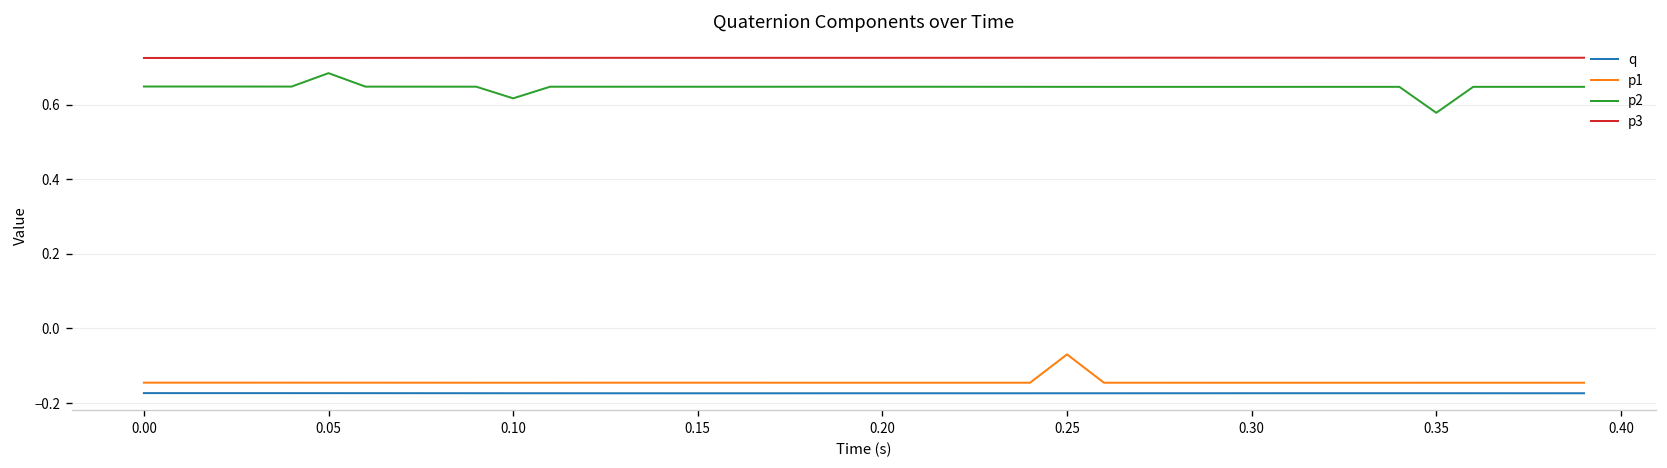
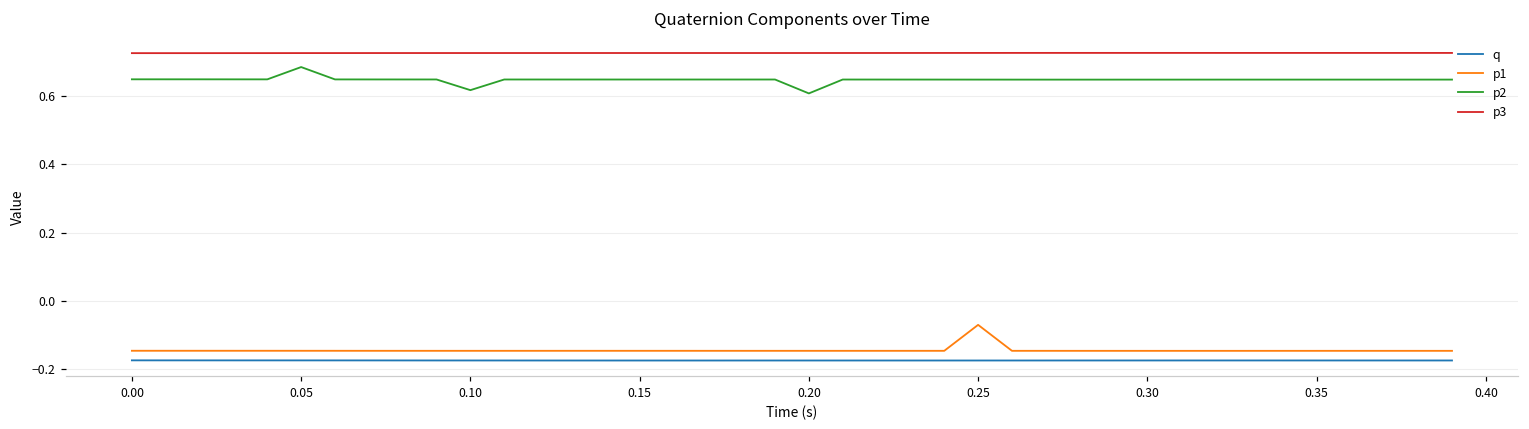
  {
    "q": {
      "0.00": -0.17,
      "0.05": -0.17,
      "0.10": -0.17,
      "0.15": -0.17,
      "0.20": -0.17,
      "0.25": -0.17,
      "0.30": -0.17,
      "0.35": -0.17
    },
    "p1": {
      "0.00": -0.15,
      "0.05": -0.15,
      "0.10": -0.15,
      "0.15": -0.15,
      "0.20": -0.15,
      "0.25": -0.07,
      "0.30": -0.15,
      "0.35": -0.15
    },
    "p2": {
      "0.00": 0.65,
      "0.05": 0.69,
      "0.10": 0.62,
      "0.15": 0.65,
-     "0.20": 0.65,
+     "0.20": 0.61,
      "0.25": 0.65,
      "0.30": 0.65,
-     "0.35": 0.58
+     "0.35": 0.65
    },
    "p3": {
      "0.00": 0.73,
      "0.05": 0.73,
      "0.10": 0.73,
      "0.15": 0.73,
      "0.20": 0.73,
      "0.25": 0.73,
      "0.30": 0.73,
      "0.35": 0.73
    }
  }
